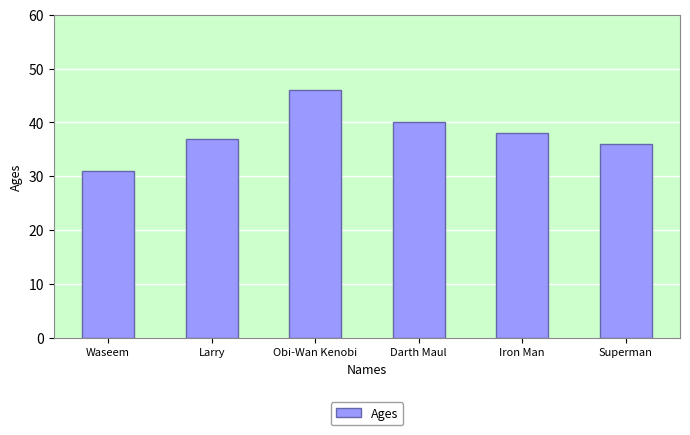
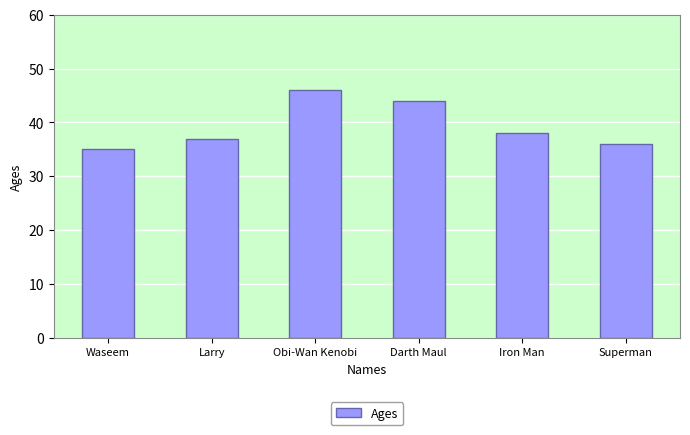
  {
-   "Waseem": 31,
+   "Waseem": 35,
    "Larry": 37,
    "Obi-Wan Kenobi": 46,
-   "Darth Maul": 40,
+   "Darth Maul": 44,
    "Iron Man": 38,
    "Superman": 36
  }
